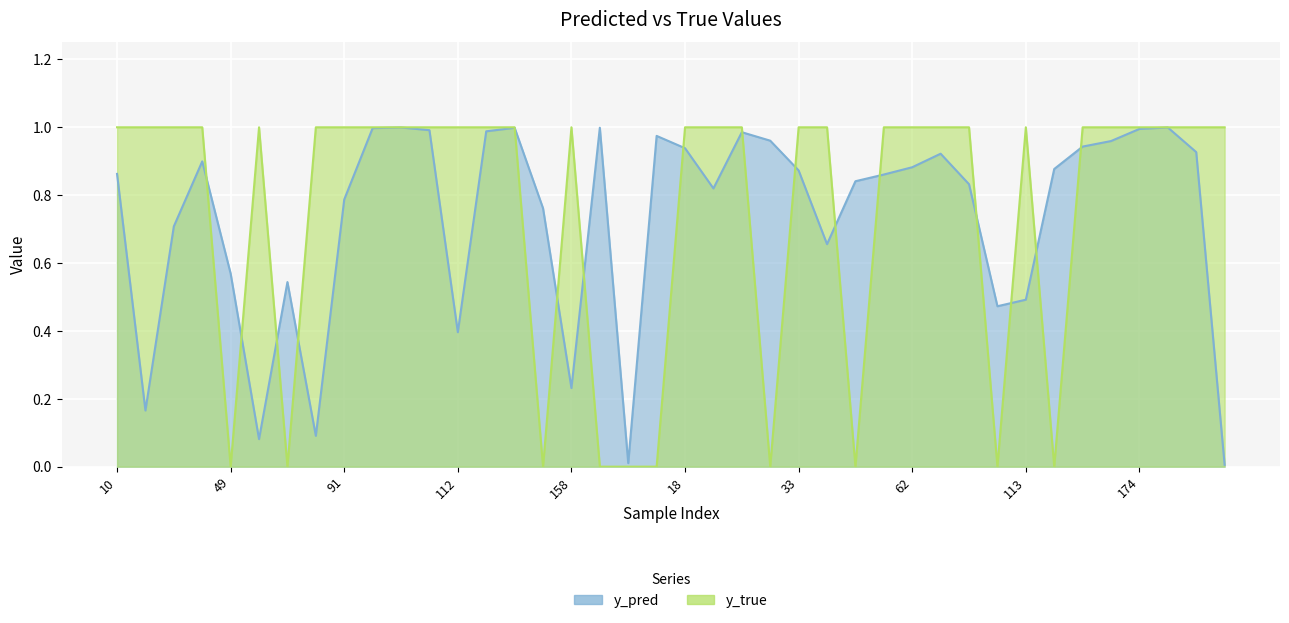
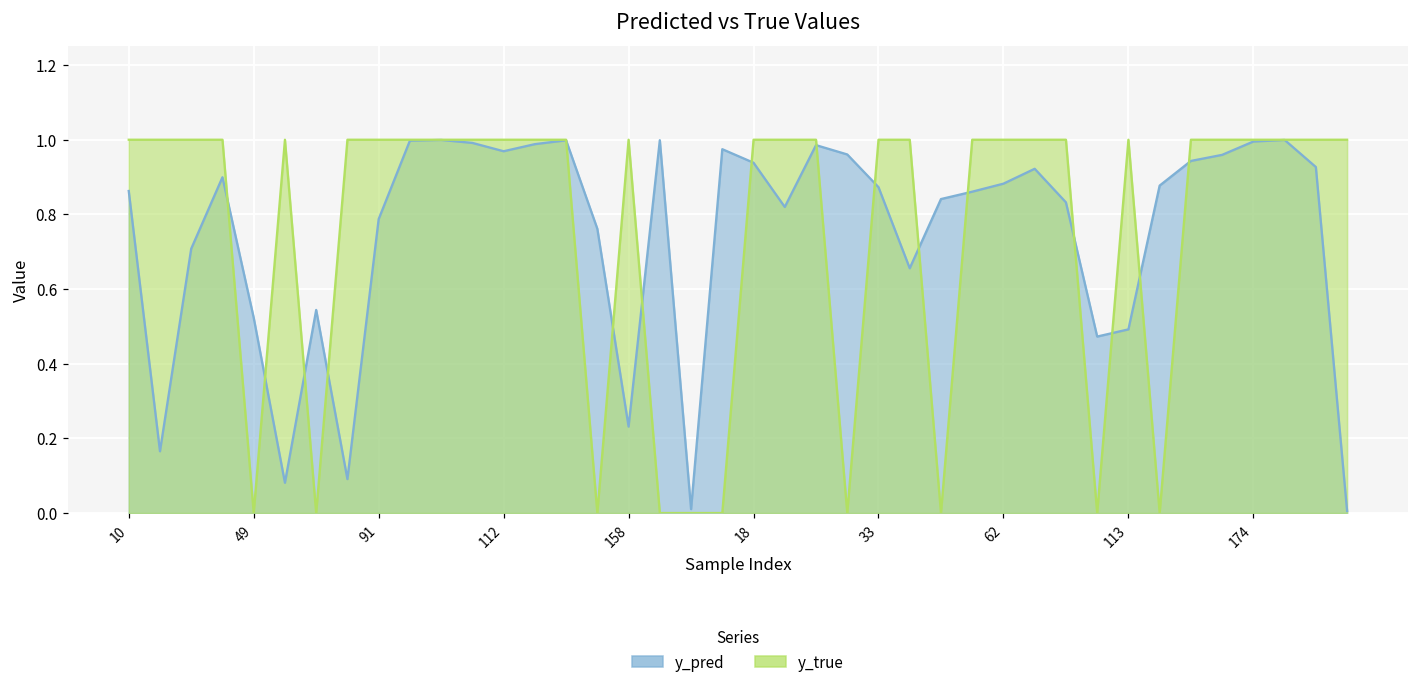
  {
    "y_pred": {
-     "49": 0.57,
+     "49": 0.52,
      "91": 0.79,
-     "112": 0.40,
+     "112": 0.97,
      "158": 0.23,
      "62": 0.88,
      "113": 0.49
    },
    "y_true": {
      "49": 0.00,
      "91": 1.00,
      "112": 1.00,
      "158": 1.00,
      "62": 1.00,
      "113": 1.00
    }
  }
